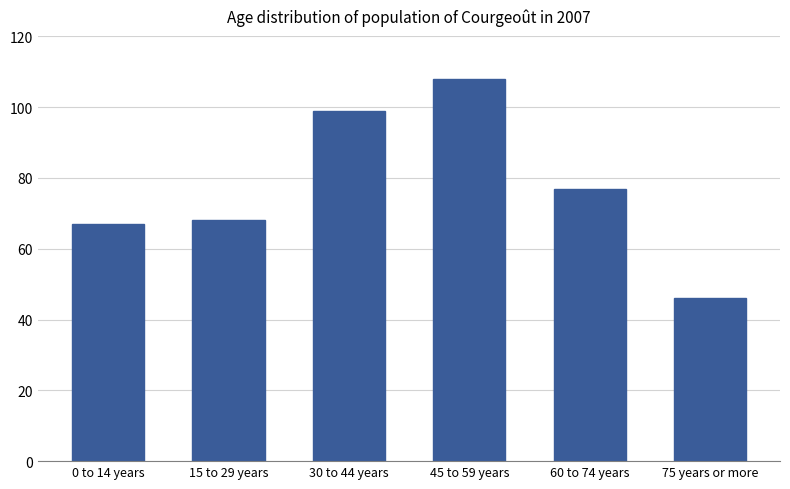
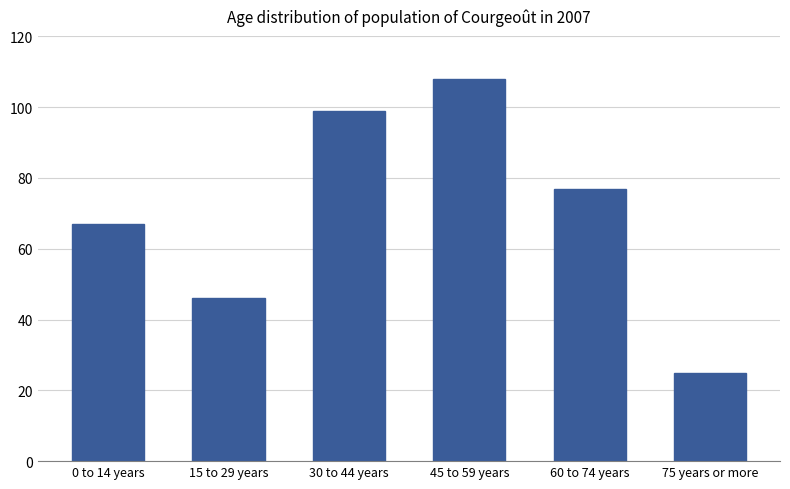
  {
    "0 to 14 years": 67,
-   "15 to 29 years": 68,
+   "15 to 29 years": 46,
    "30 to 44 years": 99,
    "45 to 59 years": 108,
    "60 to 74 years": 77,
-   "75 years or more": 46
+   "75 years or more": 25
  }
